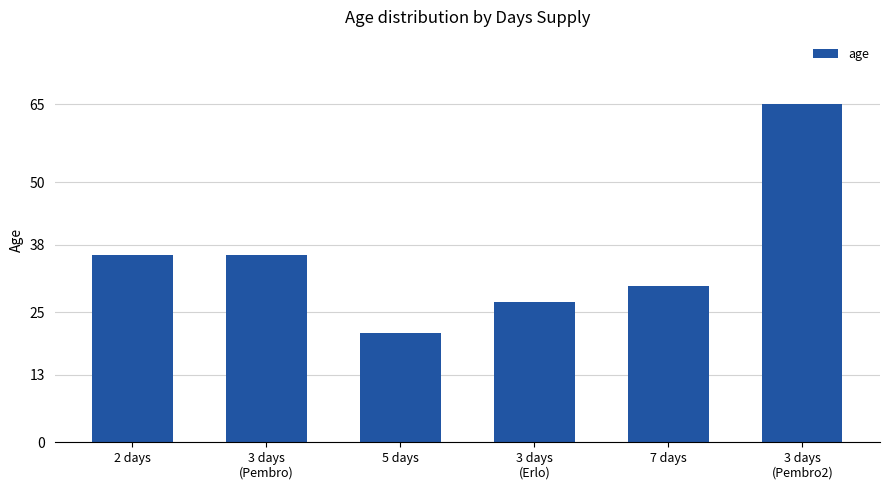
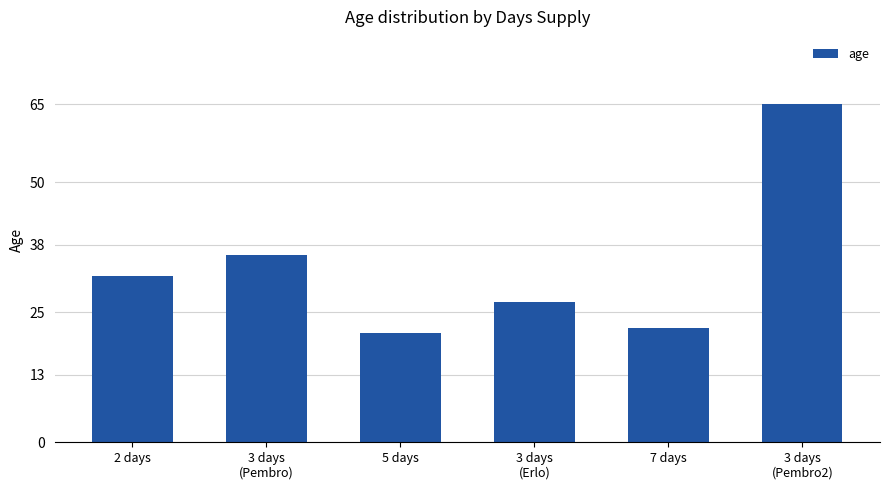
  {
-   "2 days": 36,
+   "2 days": 32,
    "3 days (Pembro)": 36,
    "5 days": 21,
    "3 days (Erlo)": 27,
-   "7 days": 30,
+   "7 days": 22,
    "3 days (Pembro2)": 65
  }
